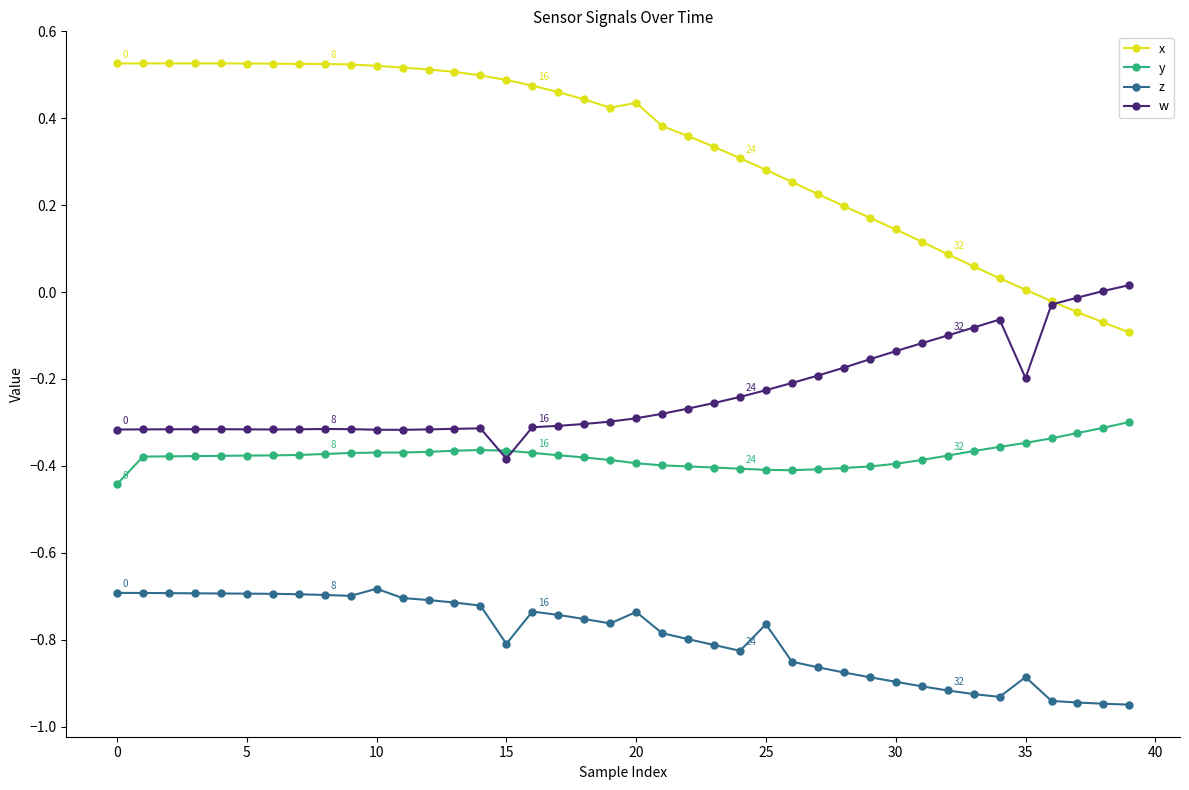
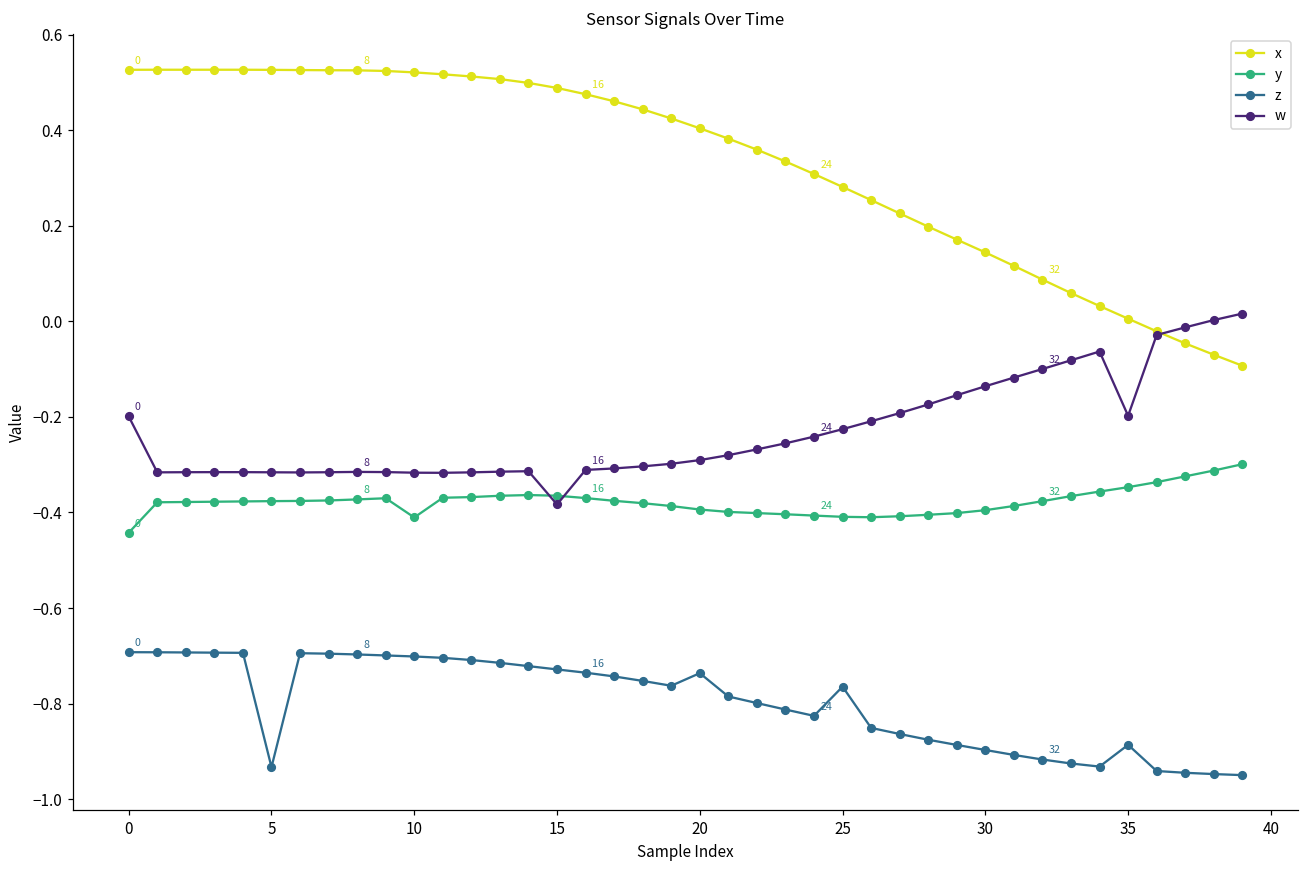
  {
    "x": {
      "5": 0.53,
      "10": 0.52,
      "15": 0.49,
-     "20": 0.44,
+     "20": 0.40,
      "25": 0.28,
      "30": 0.14,
      "35": 0.01
    },
    "y": {
      "5": -0.38,
-     "10": -0.37,
+     "10": -0.41,
      "15": -0.36,
      "20": -0.39,
      "25": -0.41,
      "30": -0.40,
      "35": -0.35
    },
    "z": {
-     "5": -0.69,
-     "10": -0.68,
-     "15": -0.81,
+     "5": -0.93,
+     "10": -0.70,
+     "15": -0.73,
      "20": -0.74,
      "25": -0.76,
      "30": -0.90,
      "35": -0.89
    },
    "w": {
-     "0": -0.32,
+     "0": -0.20,
      "5": -0.32,
      "10": -0.32,
      "15": -0.38,
      "20": -0.29,
      "25": -0.23,
      "30": -0.14,
      "35": -0.20
    }
  }
